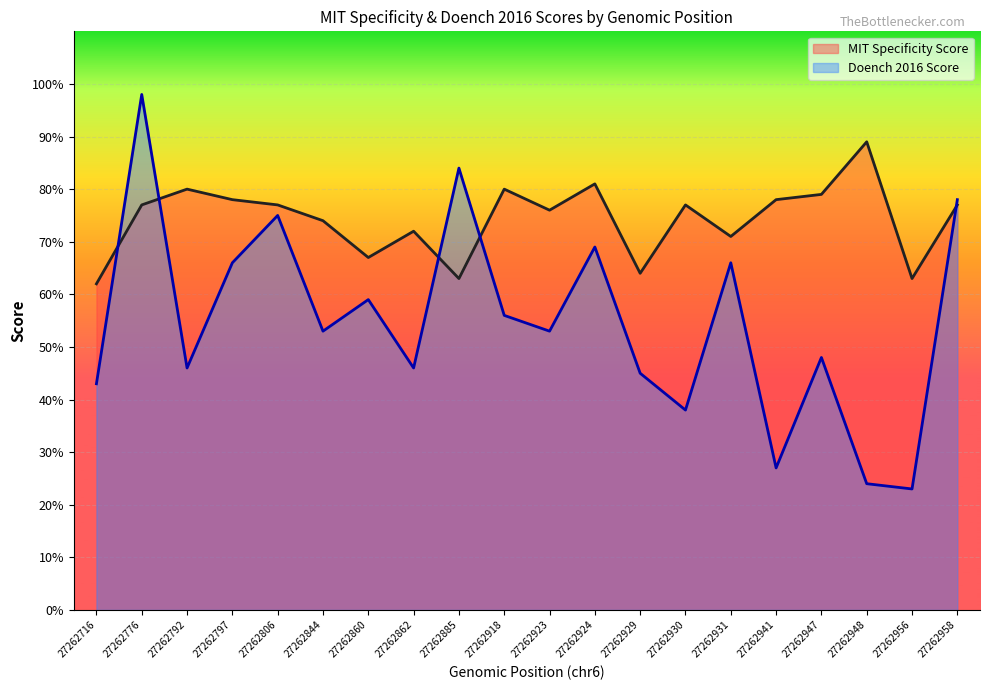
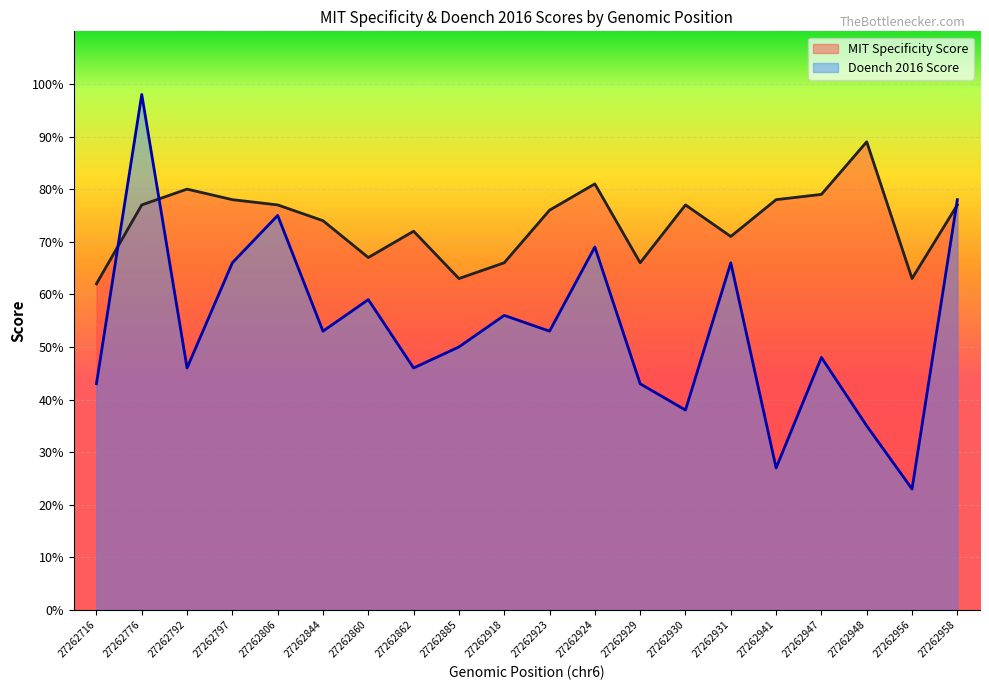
  {
    "MIT Specificity Score": {
      "27262716": "62%",
      "27262776": "77%",
      "27262792": "80%",
      "27262797": "78%",
      "27262806": "77%",
      "27262844": "74%",
      "27262860": "67%",
      "27262862": "72%",
      "27262885": "63%",
-     "27262918": "80%",
+     "27262918": "66%",
      "27262923": "76%",
      "27262924": "81%",
-     "27262929": "64%",
+     "27262929": "66%",
      "27262930": "77%",
      "27262931": "71%",
      "27262941": "78%",
      "27262947": "79%",
      "27262948": "89%",
      "27262956": "63%",
      "27262958": "77%"
    },
    "Doench 2016 Score": {
      "27262716": "43%",
      "27262776": "98%",
      "27262792": "46%",
      "27262797": "66%",
      "27262806": "75%",
      "27262844": "53%",
      "27262860": "59%",
      "27262862": "46%",
-     "27262885": "84%",
+     "27262885": "50%",
      "27262918": "56%",
      "27262923": "53%",
      "27262924": "69%",
-     "27262929": "45%",
+     "27262929": "43%",
      "27262930": "38%",
      "27262931": "66%",
      "27262941": "27%",
      "27262947": "48%",
-     "27262948": "24%",
+     "27262948": "35%",
      "27262956": "23%",
      "27262958": "78%"
    }
  }
